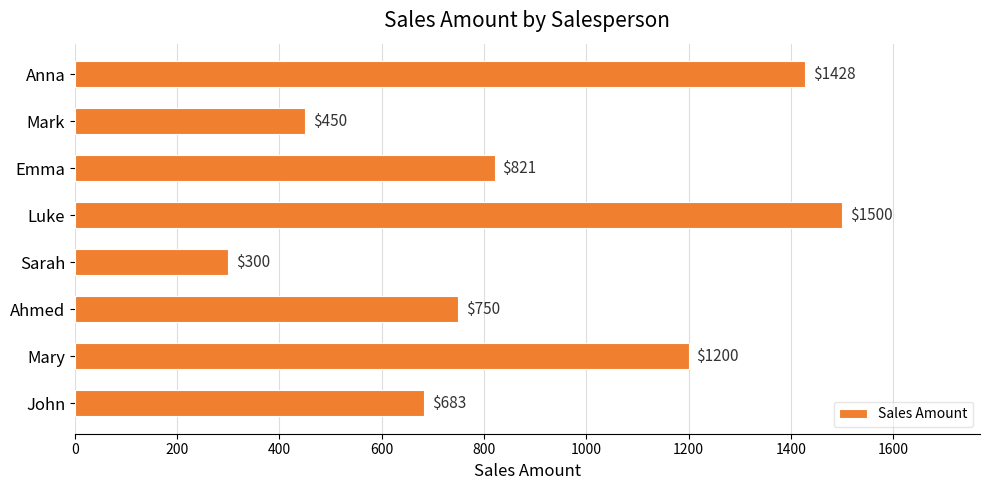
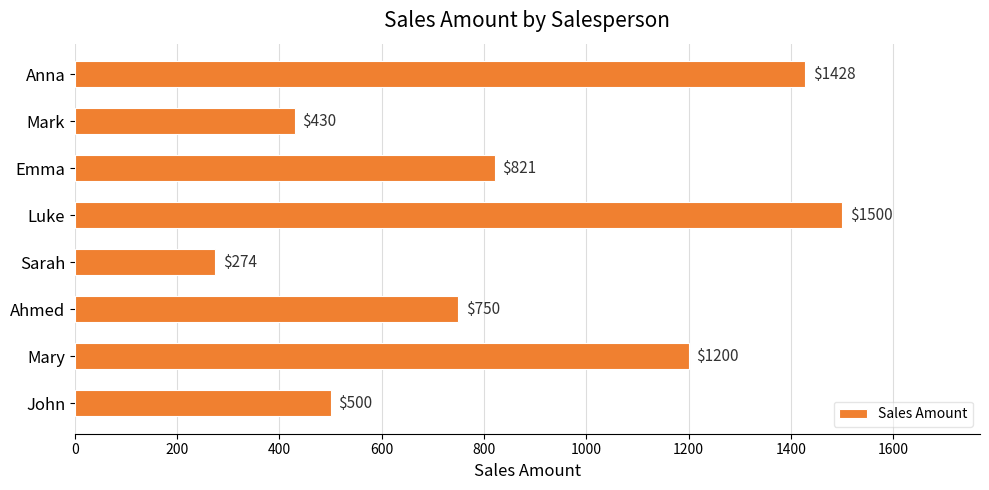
  {
    "Anna": "$1428",
-   "Mark": "$450",
+   "Mark": "$430",
    "Emma": "$821",
    "Luke": "$1500",
-   "Sarah": "$300",
+   "Sarah": "$274",
    "Ahmed": "$750",
    "Mary": "$1200",
-   "John": "$683"
+   "John": "$500"
  }
